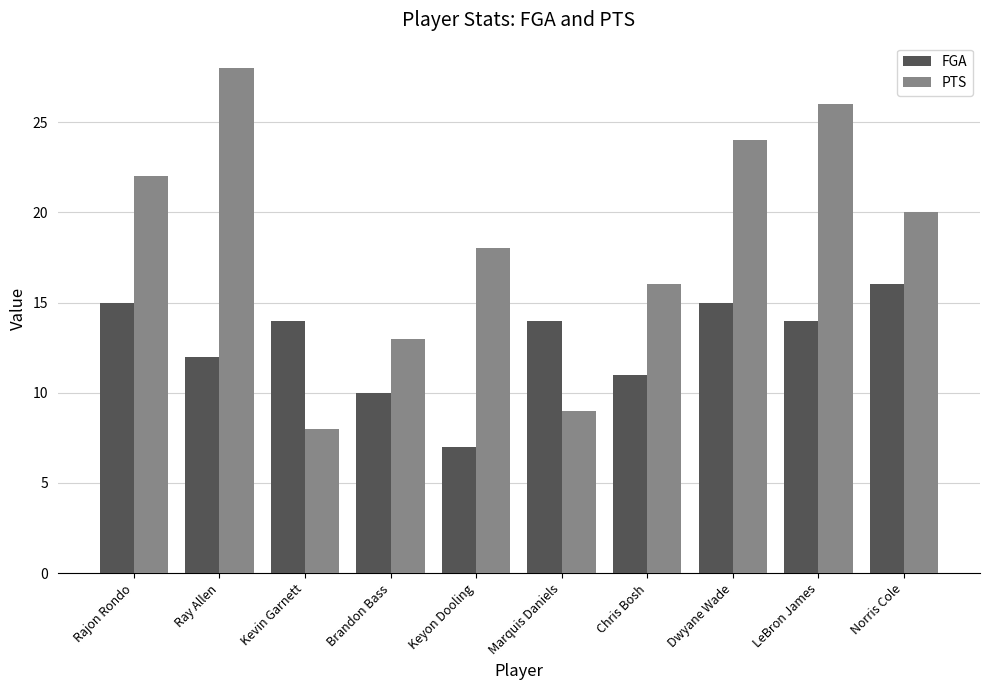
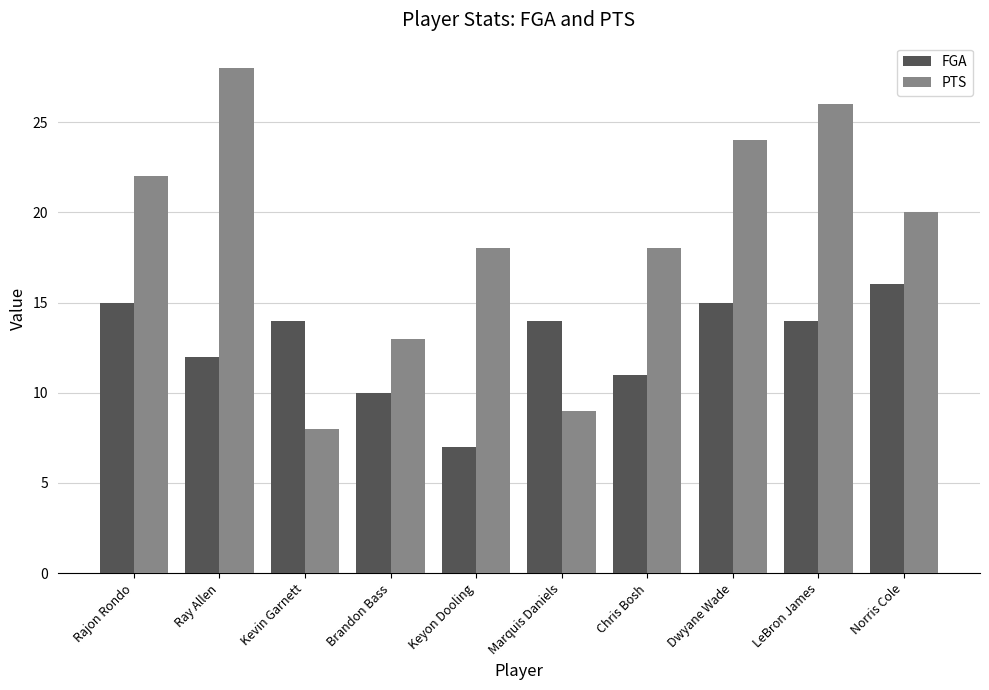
  {
    "FGA": {
      "Rajon Rondo": 15,
      "Ray Allen": 12,
      "Kevin Garnett": 14,
      "Brandon Bass": 10,
      "Keyon Dooling": 7,
      "Marquis Daniels": 14,
      "Chris Bosh": 11,
      "Dwyane Wade": 15,
      "LeBron James": 14,
      "Norris Cole": 16
    },
    "PTS": {
      "Rajon Rondo": 22,
      "Ray Allen": 28,
      "Kevin Garnett": 8,
      "Brandon Bass": 13,
      "Keyon Dooling": 18,
      "Marquis Daniels": 9,
-     "Chris Bosh": 16,
+     "Chris Bosh": 18,
      "Dwyane Wade": 24,
      "LeBron James": 26,
      "Norris Cole": 20
    }
  }
